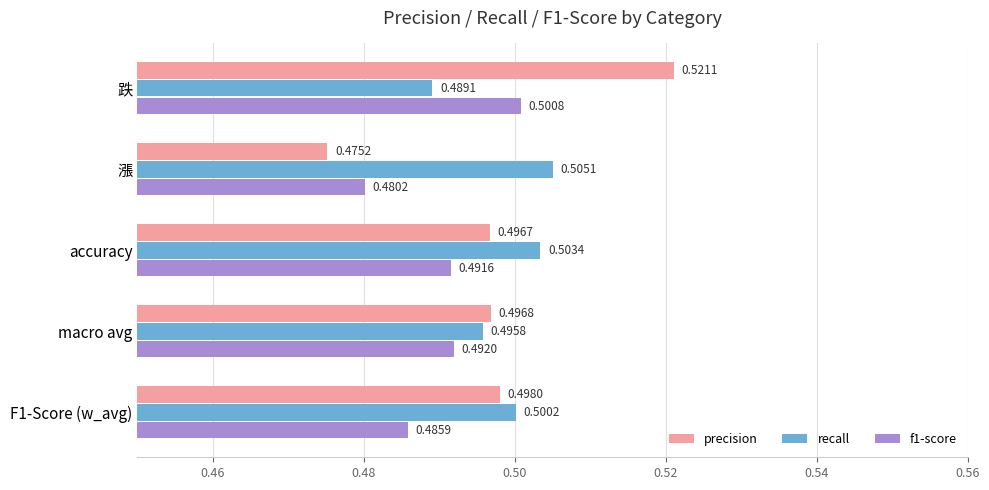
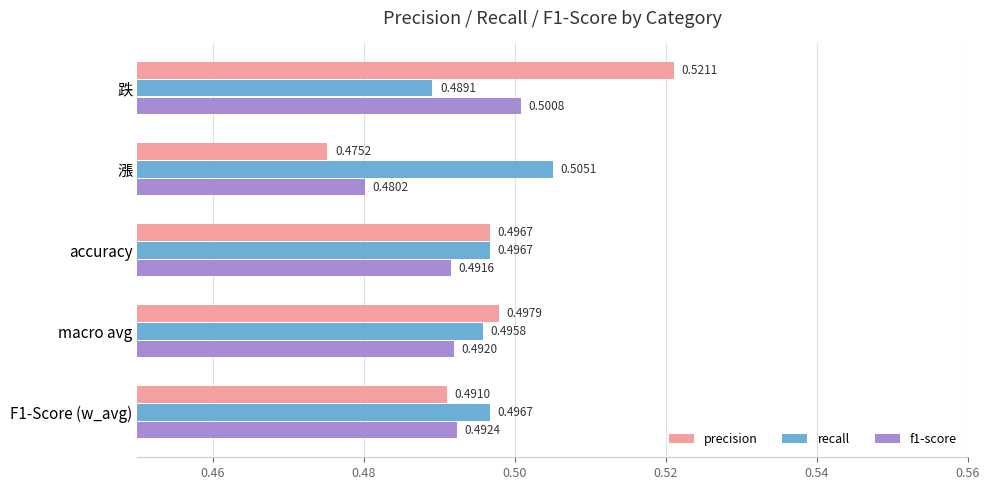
  {
    "precision": {
      "跌": 0.5211,
      "漲": 0.4752,
      "accuracy": 0.4967,
-     "macro avg": 0.4968,
-     "F1-Score (w_avg)": 0.4980
+     "macro avg": 0.4979,
+     "F1-Score (w_avg)": 0.4910
    },
    "recall": {
      "跌": 0.4891,
      "漲": 0.5051,
-     "accuracy": 0.5034,
+     "accuracy": 0.4967,
      "macro avg": 0.4958,
-     "F1-Score (w_avg)": 0.5002
+     "F1-Score (w_avg)": 0.4967
    },
    "f1-score": {
      "跌": 0.5008,
      "漲": 0.4802,
      "accuracy": 0.4916,
      "macro avg": 0.4920,
-     "F1-Score (w_avg)": 0.4859
+     "F1-Score (w_avg)": 0.4924
    }
  }
